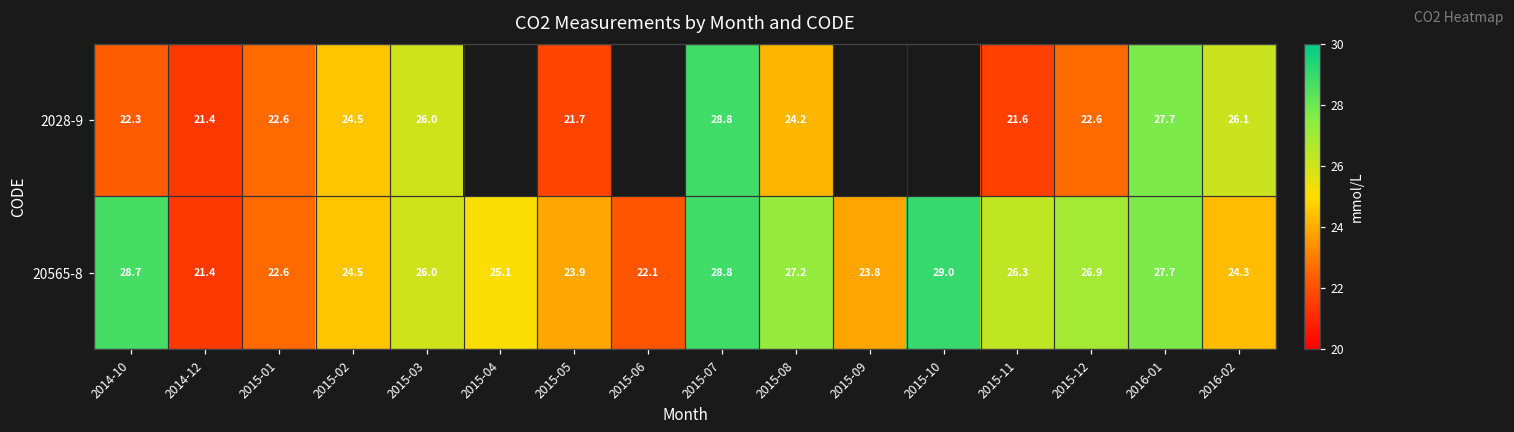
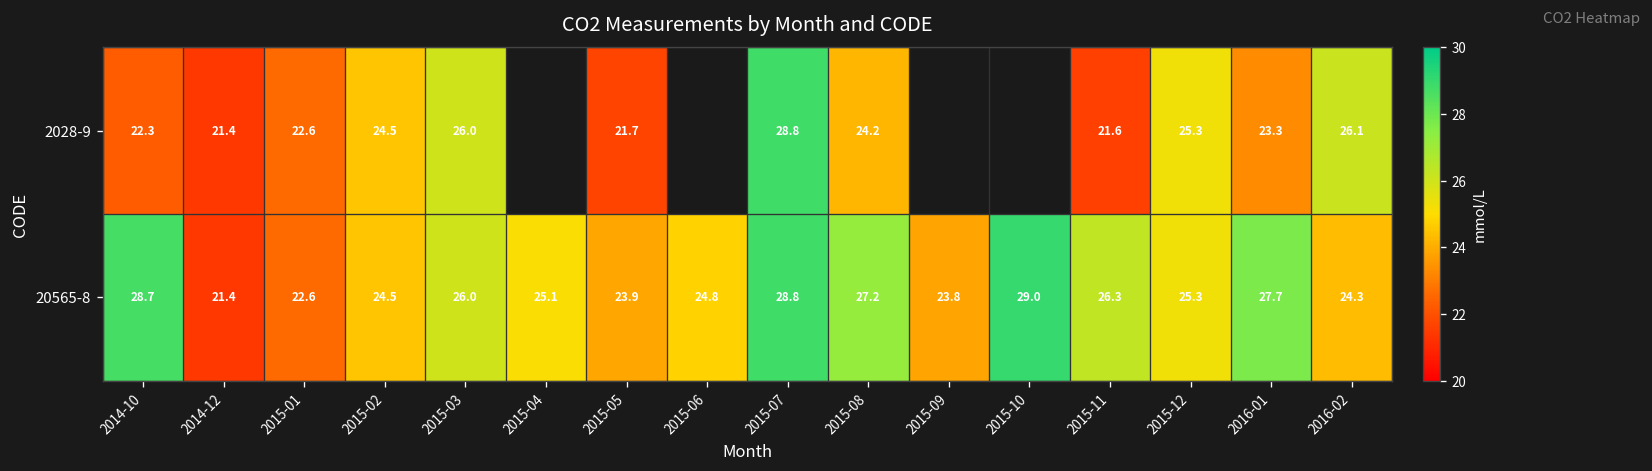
  {
    "2028-9": {
      "2014-10": 22.3,
      "2014-12": 21.4,
      "2015-01": 22.6,
      "2015-02": 24.5,
      "2015-03": 26.0,
      "2015-05": 21.7,
      "2015-07": 28.8,
      "2015-08": 24.2,
      "2015-11": 21.6,
-     "2015-12": 22.6,
-     "2016-01": 27.7,
+     "2015-12": 25.3,
+     "2016-01": 23.3,
      "2016-02": 26.1
    },
    "20565-8": {
      "2014-10": 28.7,
      "2014-12": 21.4,
      "2015-01": 22.6,
      "2015-02": 24.5,
      "2015-03": 26.0,
      "2015-04": 25.1,
      "2015-05": 23.9,
-     "2015-06": 22.1,
+     "2015-06": 24.8,
      "2015-07": 28.8,
      "2015-08": 27.2,
      "2015-09": 23.8,
      "2015-10": 29.0,
      "2015-11": 26.3,
-     "2015-12": 26.9,
+     "2015-12": 25.3,
      "2016-01": 27.7,
      "2016-02": 24.3
    }
  }
